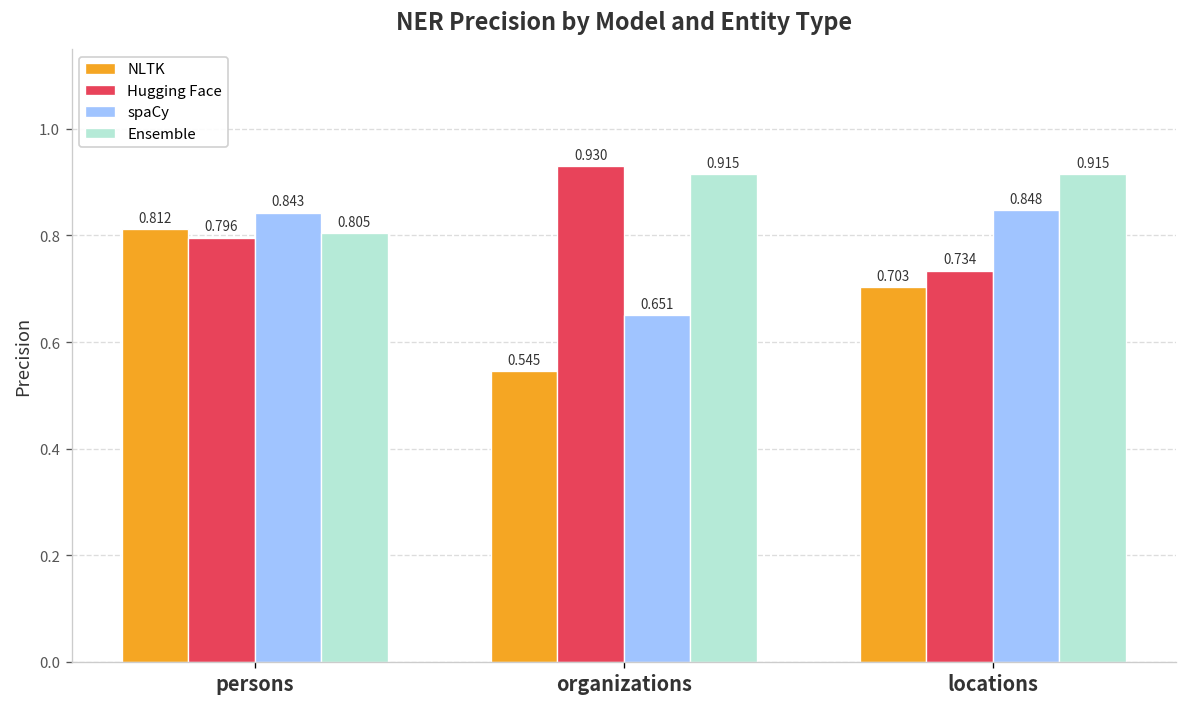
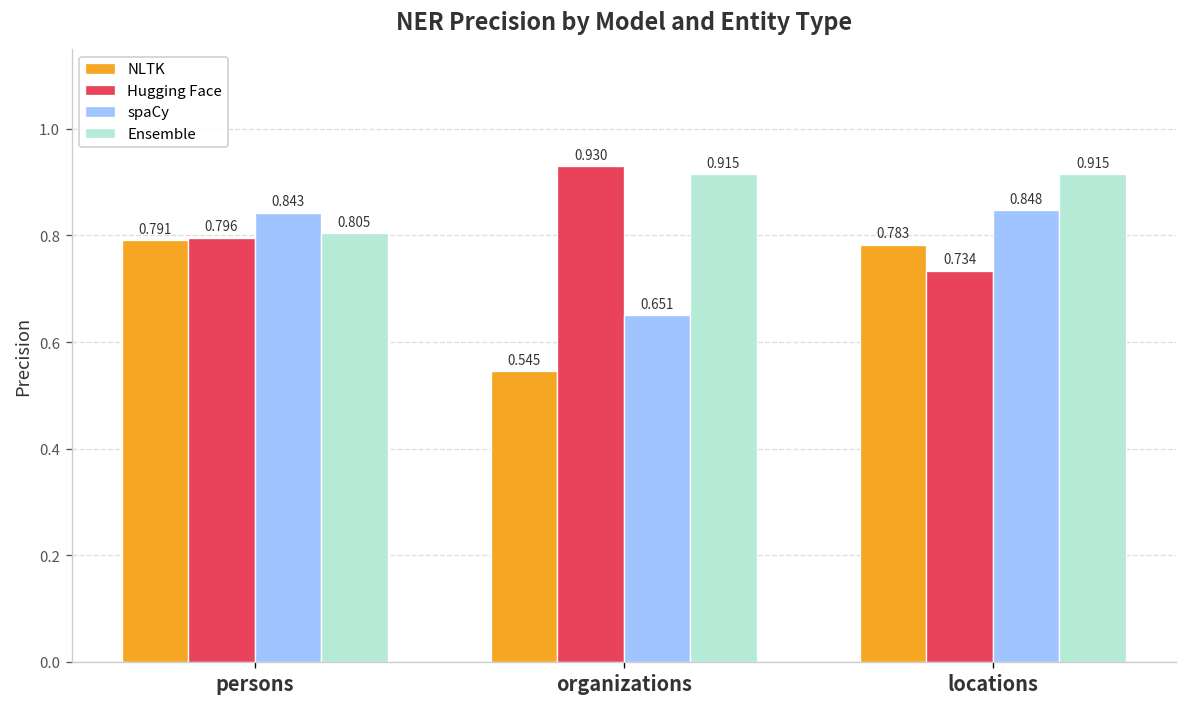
  {
    "NLTK": {
-     "persons": 0.812,
+     "persons": 0.791,
      "organizations": 0.545,
-     "locations": 0.703
+     "locations": 0.783
    },
    "Hugging Face": {
      "persons": 0.796,
      "organizations": 0.930,
      "locations": 0.734
    }
  }
